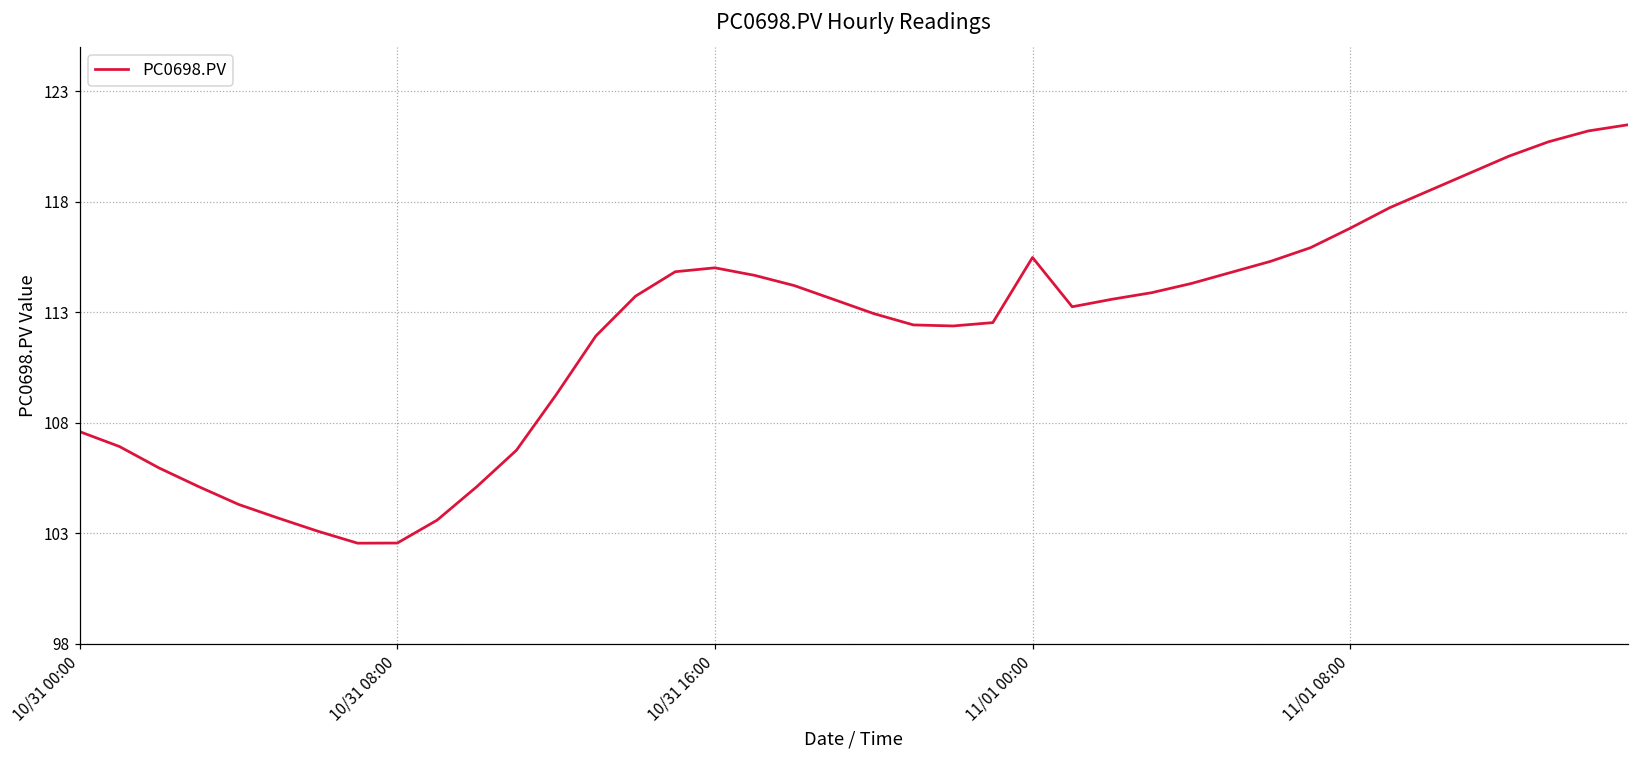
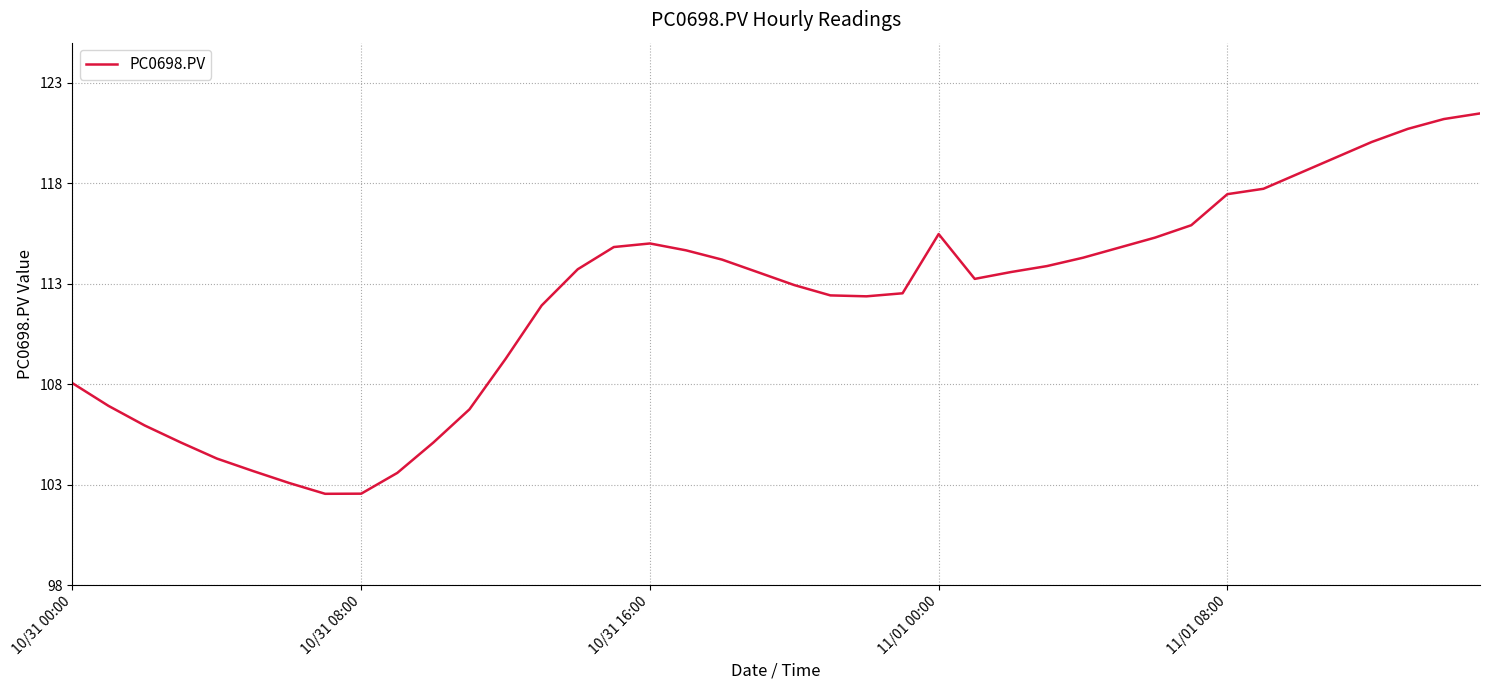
  {
-   "10/31 00:00": 107.6,
+   "10/31 00:00": 108.1,
    "10/31 08:00": 102.6,
    "10/31 16:00": 115.0,
    "11/01 00:00": 115.5,
-   "11/01 08:00": 116.8
+   "11/01 08:00": 117.5
  }
